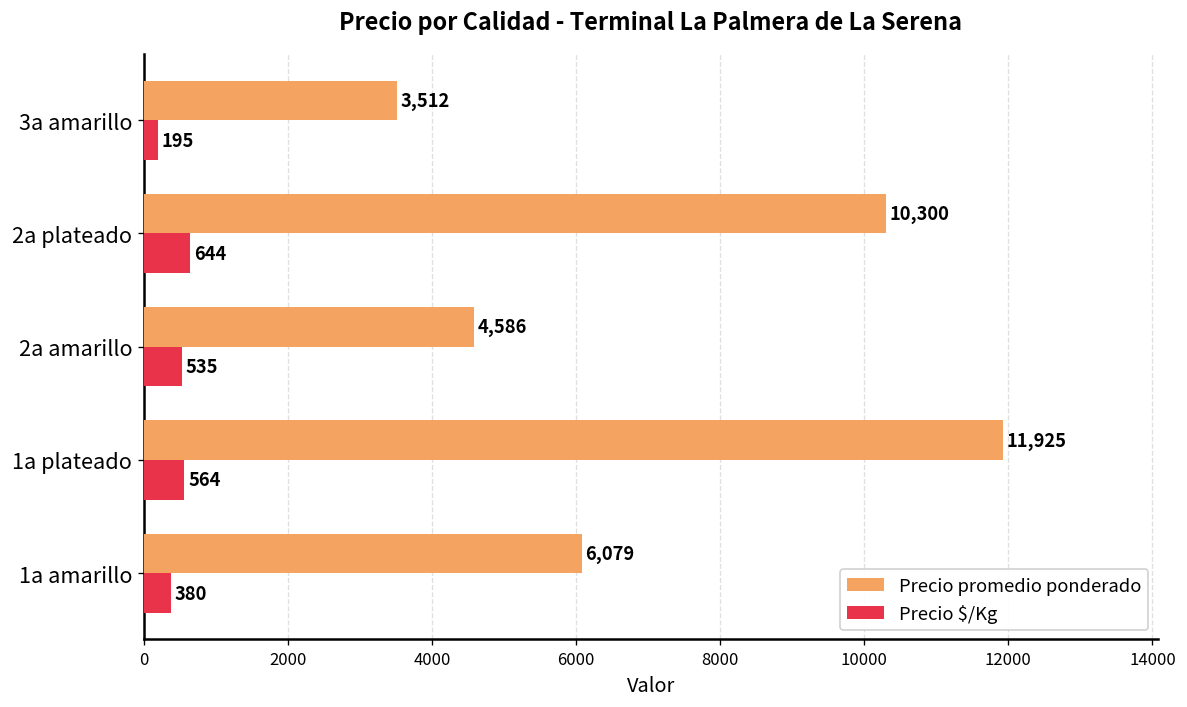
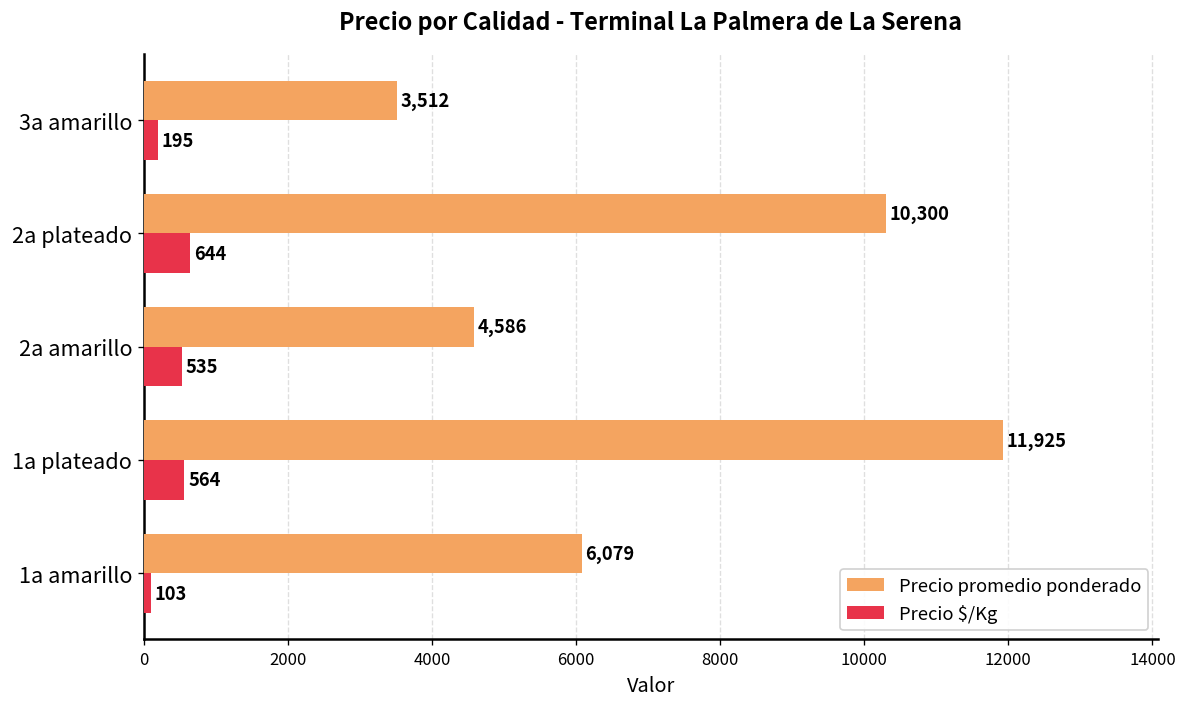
  {
    "Precio promedio ponderado": {
      "3a amarillo": "3,512",
      "2a plateado": "10,300",
      "2a amarillo": "4,586",
      "1a plateado": "11,925",
      "1a amarillo": "6,079"
    },
    "Precio $/Kg": {
      "3a amarillo": "195",
      "2a plateado": "644",
      "2a amarillo": "535",
      "1a plateado": "564",
-     "1a amarillo": "380"
+     "1a amarillo": "103"
    }
  }
